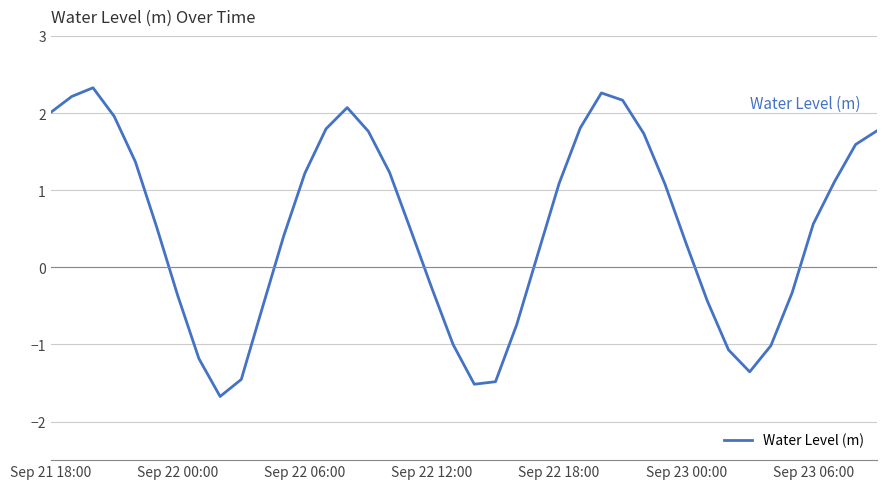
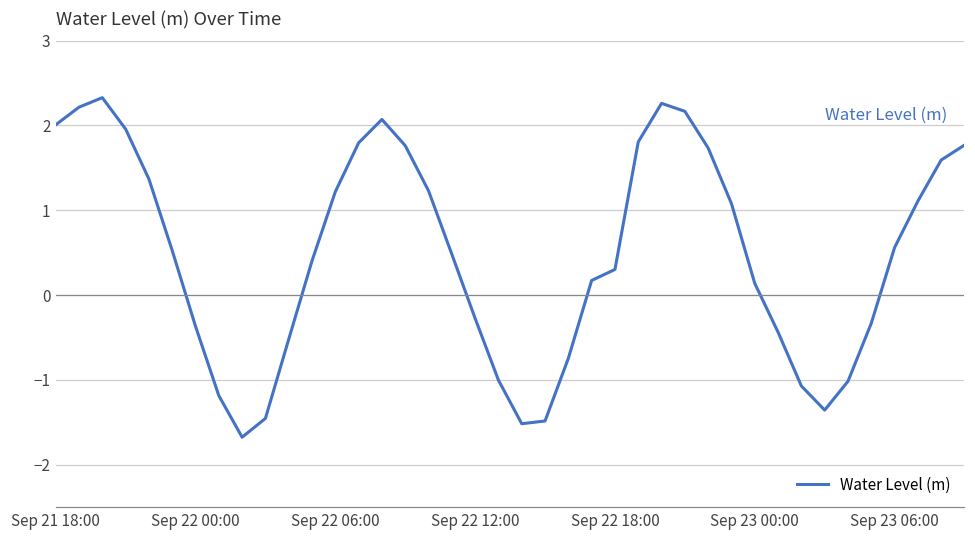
  {
    "Sep 21 18:00": 2.0,
    "Sep 22 00:00": -0.4,
    "Sep 22 06:00": 1.2,
    "Sep 22 12:00": -0.3,
-   "Sep 22 18:00": 1.1,
-   "Sep 23 00:00": 0.3,
+   "Sep 22 18:00": 0.3,
+   "Sep 23 00:00": 0.1,
    "Sep 23 06:00": 0.6
  }
